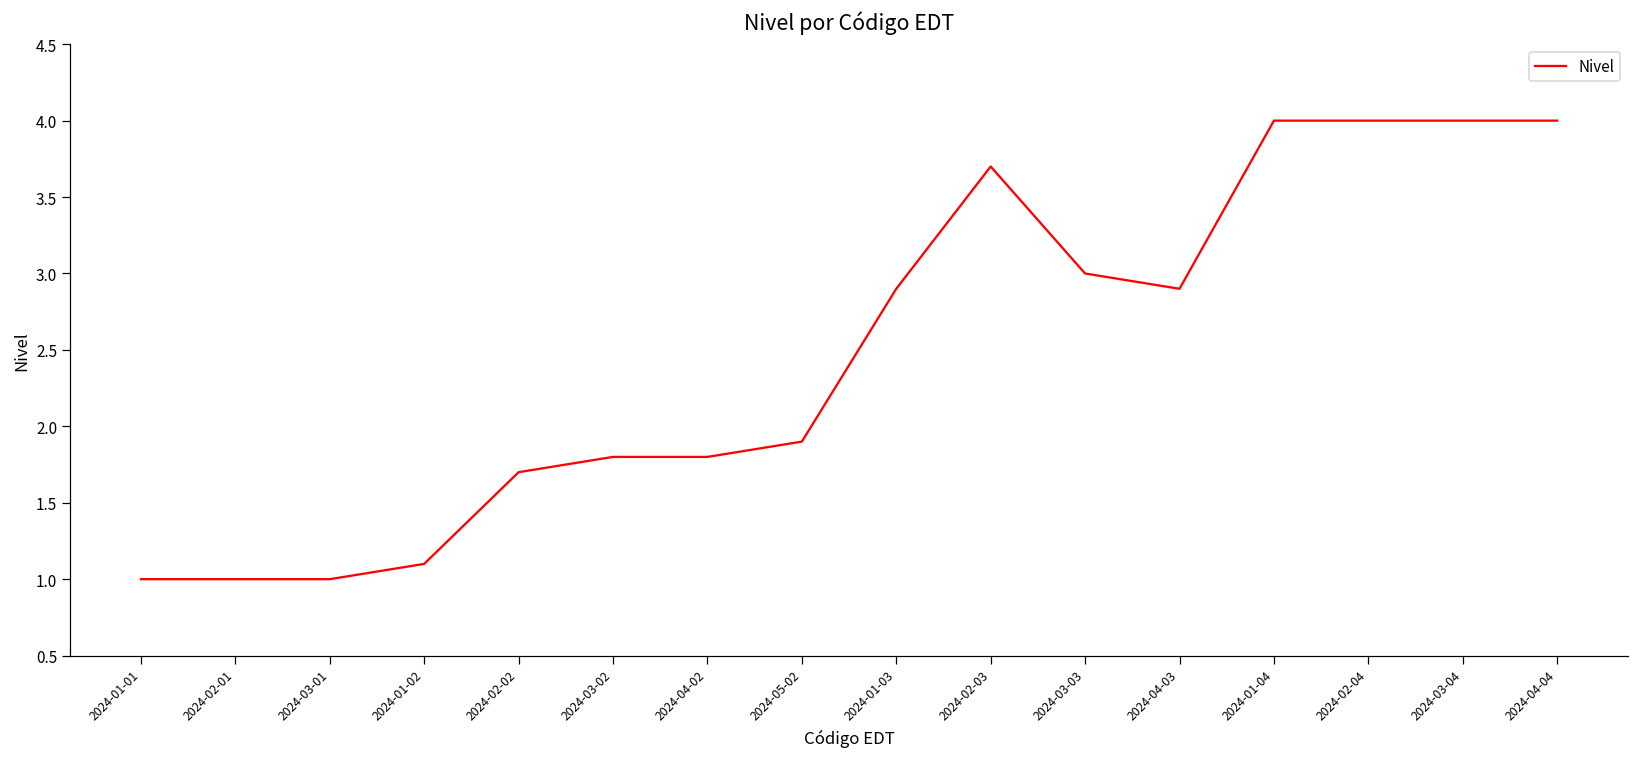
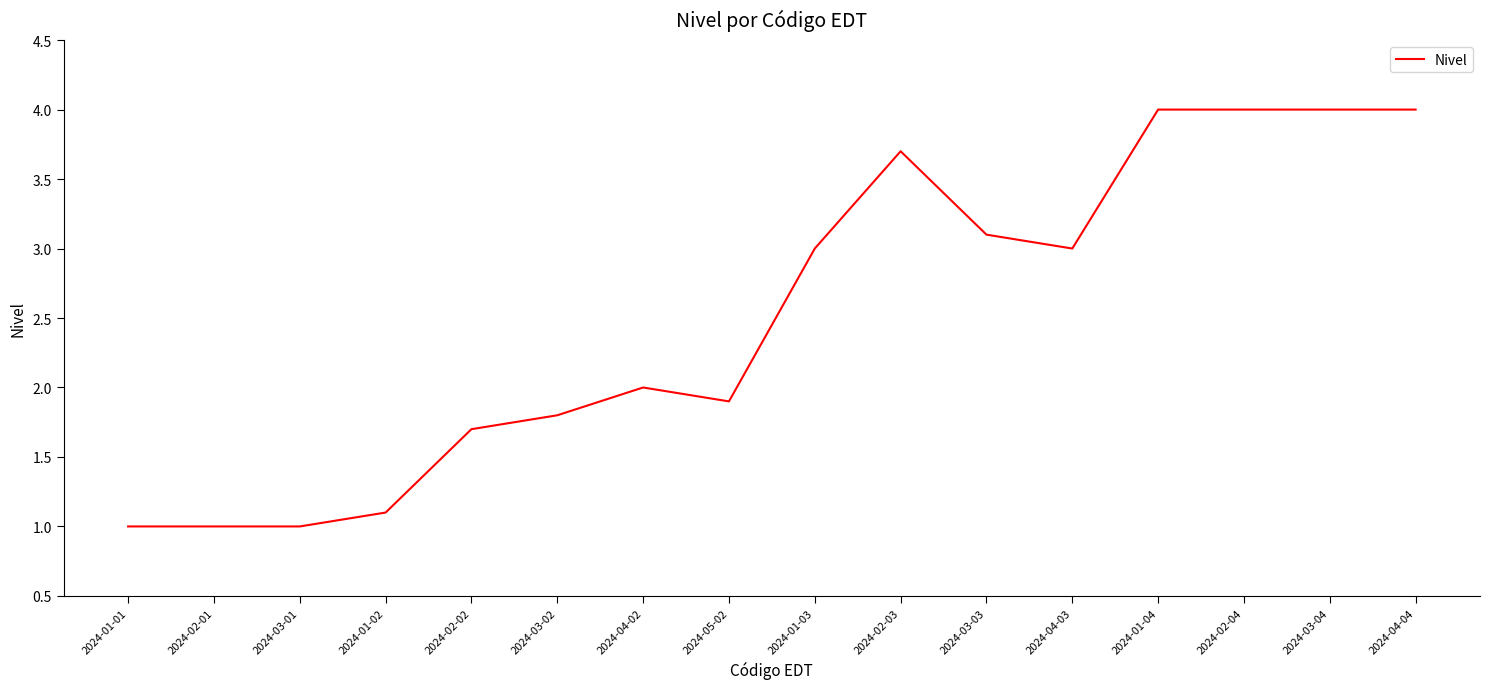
  {
    "2024-01-01": 1.0,
    "2024-02-01": 1.0,
    "2024-03-01": 1.0,
    "2024-01-02": 1.1,
    "2024-02-02": 1.7,
    "2024-03-02": 1.8,
-   "2024-04-02": 1.8,
+   "2024-04-02": 2.0,
    "2024-05-02": 1.9,
-   "2024-01-03": 2.9,
+   "2024-01-03": 3.0,
    "2024-02-03": 3.7,
-   "2024-03-03": 3.0,
-   "2024-04-03": 2.9,
+   "2024-03-03": 3.1,
+   "2024-04-03": 3.0,
    "2024-01-04": 4.0,
    "2024-02-04": 4.0,
    "2024-03-04": 4.0,
    "2024-04-04": 4.0
  }
